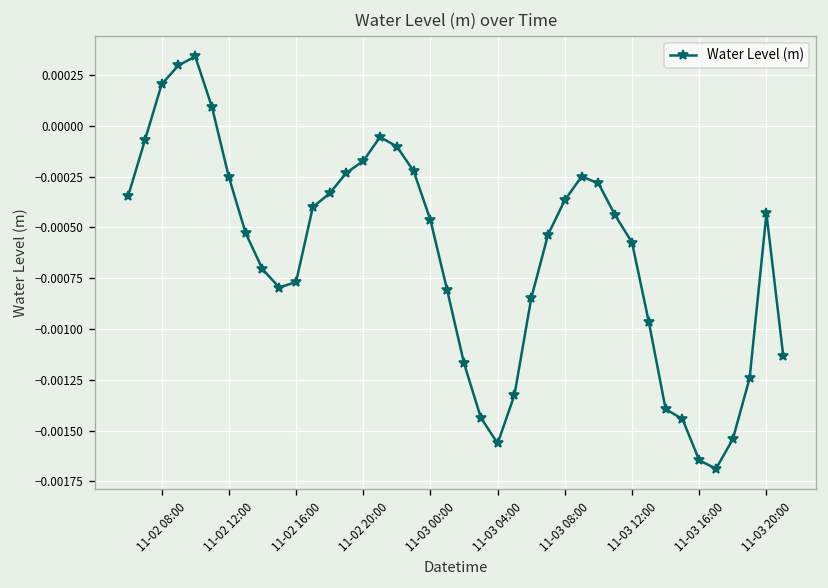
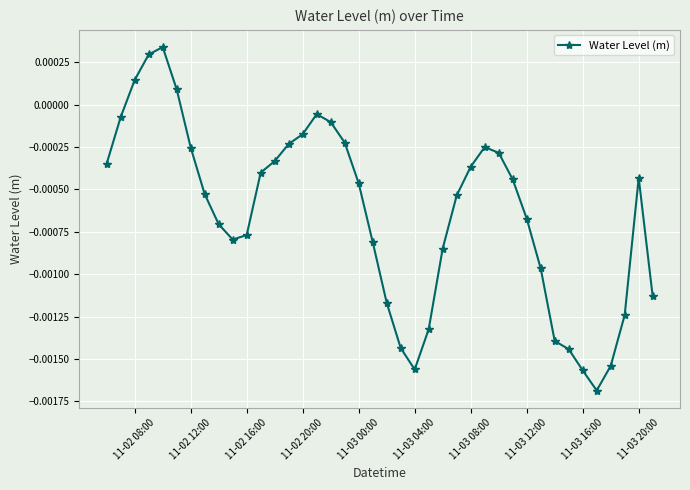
  {
-   "11-02 08:00": 0.00020,
+   "11-02 08:00": 0.00015,
    "11-02 12:00": -0.00025,
    "11-02 16:00": -0.00077,
    "11-02 20:00": -0.00017,
    "11-03 00:00": -0.00046,
    "11-03 04:00": -0.00156,
    "11-03 08:00": -0.00037,
-   "11-03 12:00": -0.00058,
-   "11-03 16:00": -0.00165,
+   "11-03 12:00": -0.00067,
+   "11-03 16:00": -0.00157,
    "11-03 20:00": -0.00043
  }
